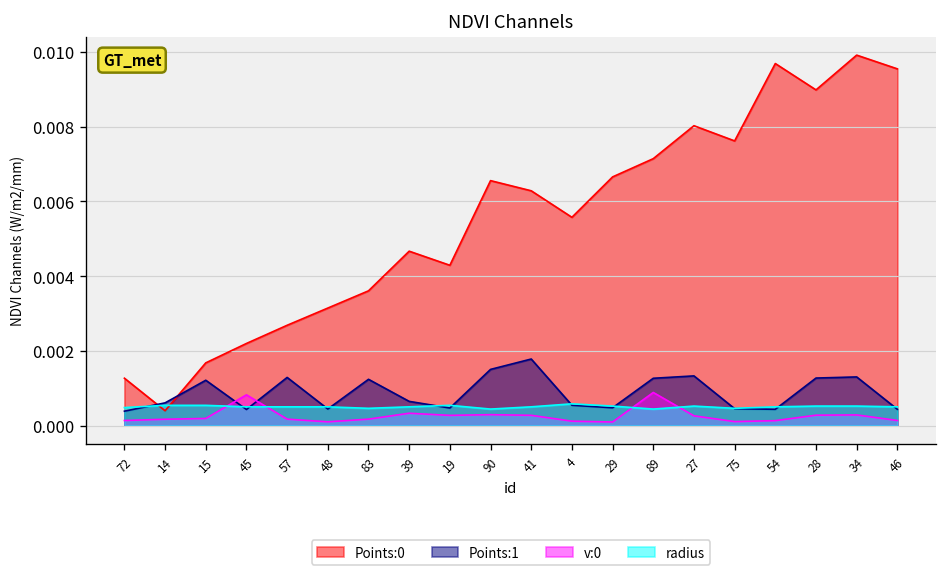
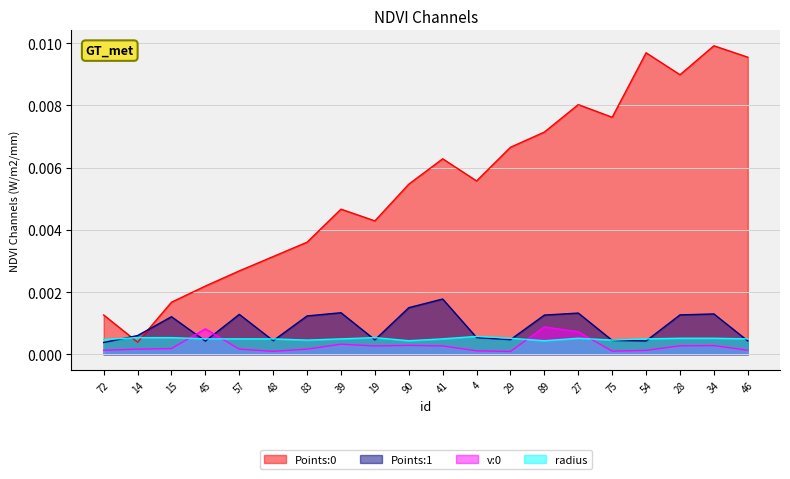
  {
    "Points:0": {
      "72": 0.0013,
      "14": 0.0004,
      "15": 0.0017,
      "45": 0.0022,
      "57": 0.0027,
      "48": 0.0031,
      "83": 0.0036,
      "39": 0.0047,
      "19": 0.0043,
-     "90": 0.0066,
+     "90": 0.0055,
      "41": 0.0063,
      "4": 0.0056,
      "29": 0.0067,
      "89": 0.0071,
      "27": 0.0080,
      "75": 0.0076,
      "54": 0.0097,
      "28": 0.0090,
      "34": 0.0099,
      "46": 0.0095
    },
    "Points:1": {
      "72": 0.0004,
      "15": 0.0012,
      "57": 0.0013,
      "83": 0.0012,
-     "39": 0.0006,
+     "39": 0.0013,
      "90": 0.0015,
      "41": 0.0018,
      "89": 0.0013,
      "27": 0.0013,
      "28": 0.0013,
      "34": 0.0013
    },
    "v:0": {
      "72": 0.0001,
      "14": 0.0002,
      "15": 0.0002,
      "45": 0.0008,
      "57": 0.0002,
      "48": 0.0001,
      "83": 0.0002,
      "39": 0.0003,
      "19": 0.0003,
      "90": 0.0003,
      "41": 0.0003,
      "4": 0.0001,
      "29": 0.0001,
      "89": 0.0009,
-     "27": 0.0003,
+     "27": 0.0007,
      "75": 0.0001,
      "54": 0.0001,
      "28": 0.0003,
      "34": 0.0003,
      "46": 0.0001
    },
    "radius": {
      "72": 0.0005,
      "15": 0.0005,
      "57": 0.0005,
      "83": 0.0005,
      "39": 0.0005,
      "90": 0.0004,
      "41": 0.0005,
      "89": 0.0004,
      "27": 0.0005,
      "28": 0.0005,
      "34": 0.0005
    }
  }
